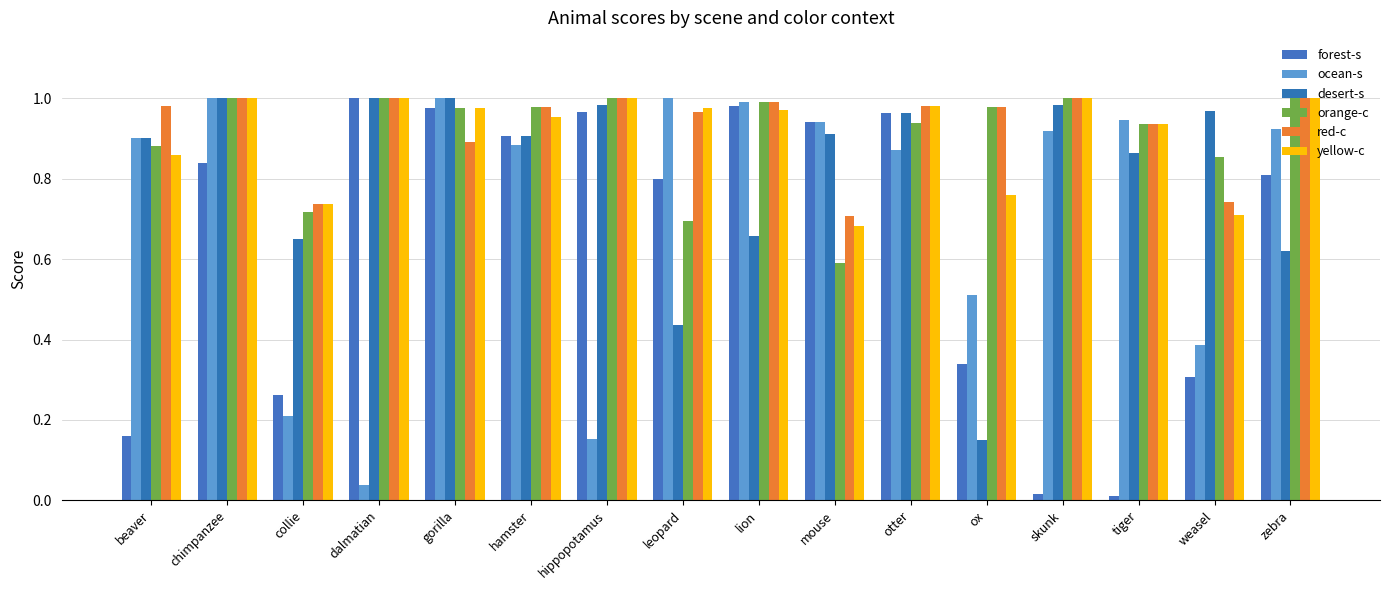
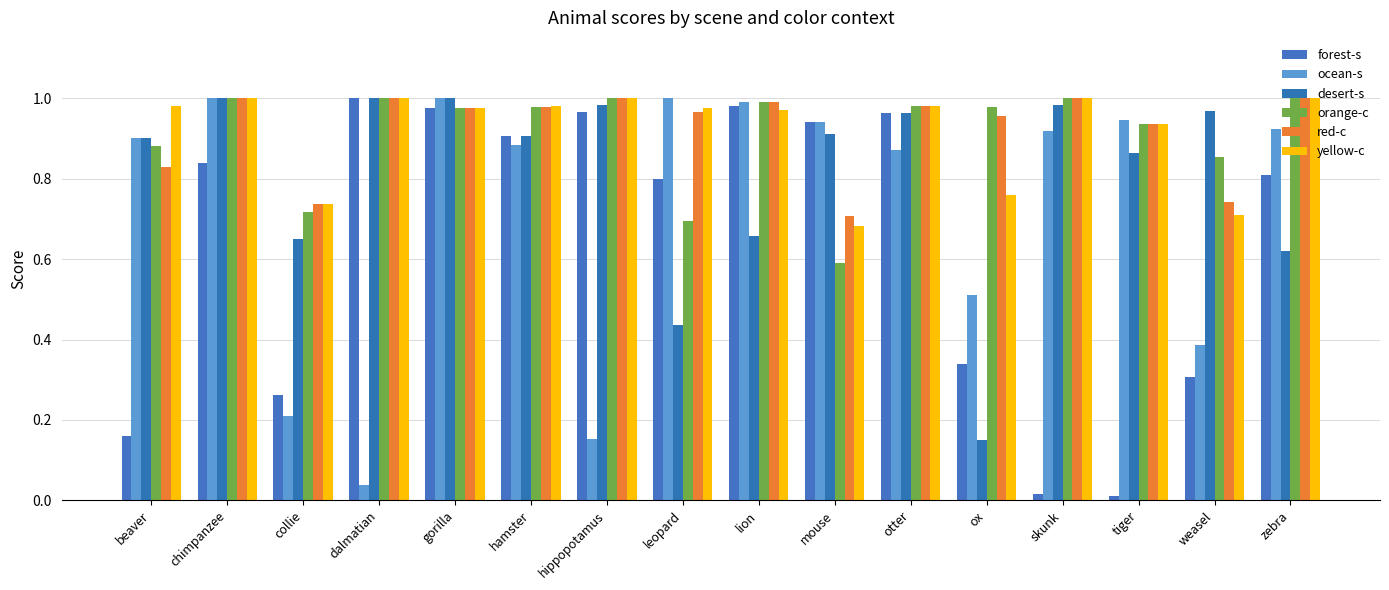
  {
    "orange-c": {
      "beaver": 0.88,
      "chimpanzee": 1.00,
      "collie": 0.72,
      "dalmatian": 1.00,
      "gorilla": 0.98,
      "hamster": 0.98,
      "hippopotamus": 1.00,
      "leopard": 0.70,
      "lion": 0.99,
      "mouse": 0.59,
-     "otter": 0.94,
+     "otter": 0.98,
      "ox": 0.98,
      "skunk": 1.00,
      "tiger": 0.94,
      "weasel": 0.86,
      "zebra": 1.00
    },
    "red-c": {
-     "beaver": 0.98,
+     "beaver": 0.83,
      "chimpanzee": 1.00,
      "collie": 0.74,
      "dalmatian": 1.00,
-     "gorilla": 0.89,
+     "gorilla": 0.98,
      "hamster": 0.98,
      "hippopotamus": 1.00,
      "leopard": 0.97,
      "lion": 0.99,
      "mouse": 0.71,
      "otter": 0.98,
-     "ox": 0.98,
+     "ox": 0.96,
      "skunk": 1.00,
      "tiger": 0.94,
      "weasel": 0.74,
      "zebra": 1.00
    },
    "yellow-c": {
-     "beaver": 0.86,
+     "beaver": 0.98,
      "chimpanzee": 1.00,
      "collie": 0.74,
      "dalmatian": 1.00,
      "gorilla": 0.98,
-     "hamster": 0.95,
+     "hamster": 0.98,
      "hippopotamus": 1.00,
      "leopard": 0.98,
      "lion": 0.97,
      "mouse": 0.68,
      "otter": 0.98,
      "ox": 0.76,
      "skunk": 1.00,
      "tiger": 0.94,
      "weasel": 0.71,
      "zebra": 1.00
    }
  }
